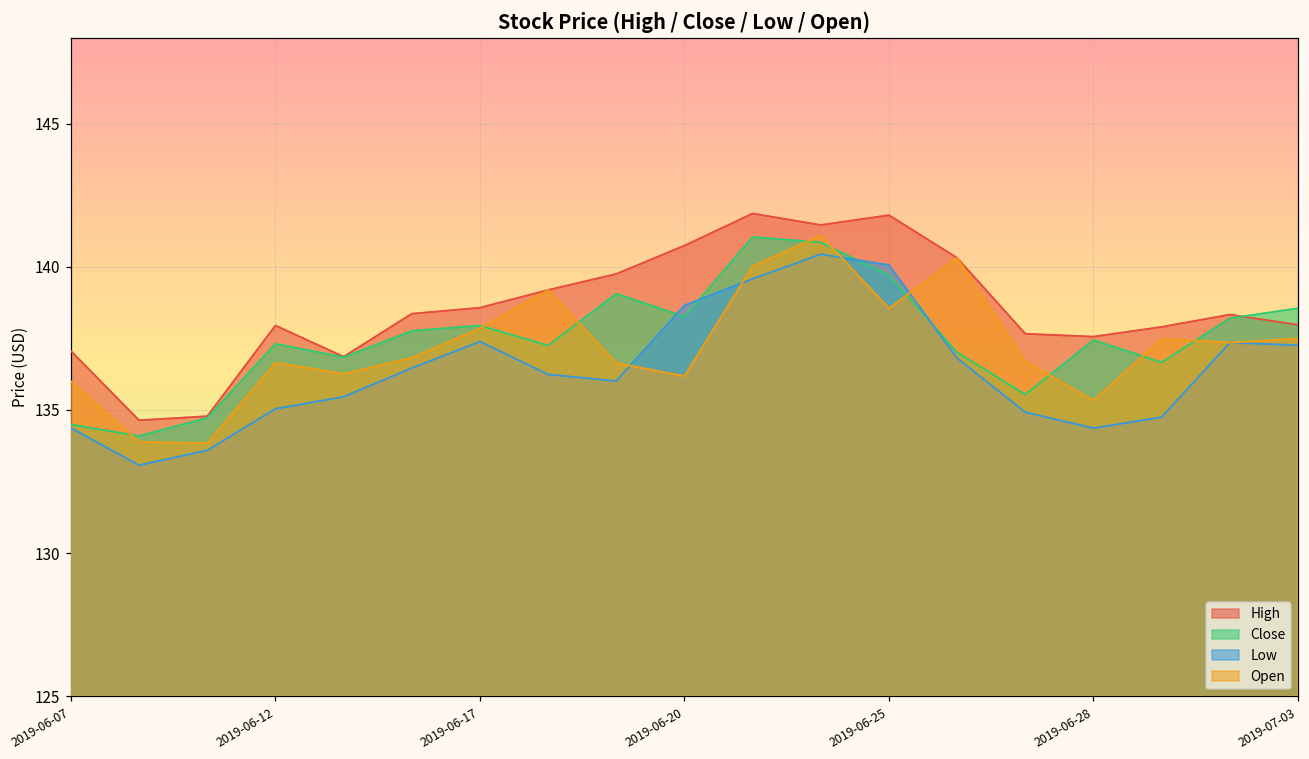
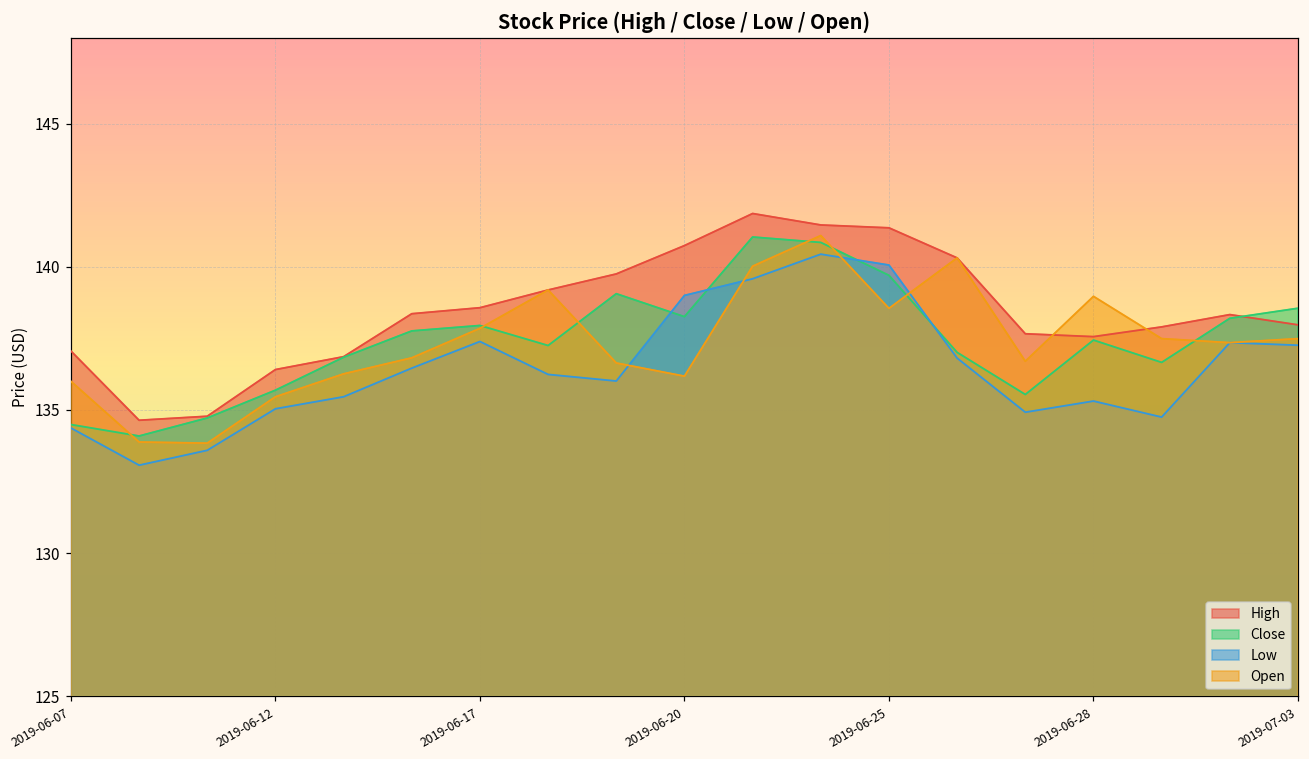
  {
    "High": {
      "2019-06-07": 137.1,
-     "2019-06-12": 137.9,
+     "2019-06-12": 136.4,
      "2019-06-17": 138.6,
      "2019-06-20": 140.7,
-     "2019-06-25": 141.8,
+     "2019-06-25": 141.4,
      "2019-06-28": 137.6,
      "2019-07-03": 138.0
    },
    "Close": {
      "2019-06-07": 134.5,
-     "2019-06-12": 137.3,
+     "2019-06-12": 135.7,
      "2019-06-17": 137.9,
      "2019-06-20": 138.3,
      "2019-06-25": 139.7,
      "2019-06-28": 137.4,
      "2019-07-03": 138.6
    },
    "Low": {
      "2019-06-07": 134.4,
      "2019-06-12": 135.0,
      "2019-06-17": 137.4,
-     "2019-06-20": 138.6,
+     "2019-06-20": 139.0,
      "2019-06-25": 140.1,
-     "2019-06-28": 134.4,
+     "2019-06-28": 135.3,
      "2019-07-03": 137.3
    },
    "Open": {
      "2019-06-07": 136.0,
-     "2019-06-12": 136.7,
+     "2019-06-12": 135.5,
      "2019-06-17": 137.9,
      "2019-06-20": 136.2,
      "2019-06-25": 138.5,
-     "2019-06-28": 135.3,
+     "2019-06-28": 139.0,
      "2019-07-03": 137.5
    }
  }
